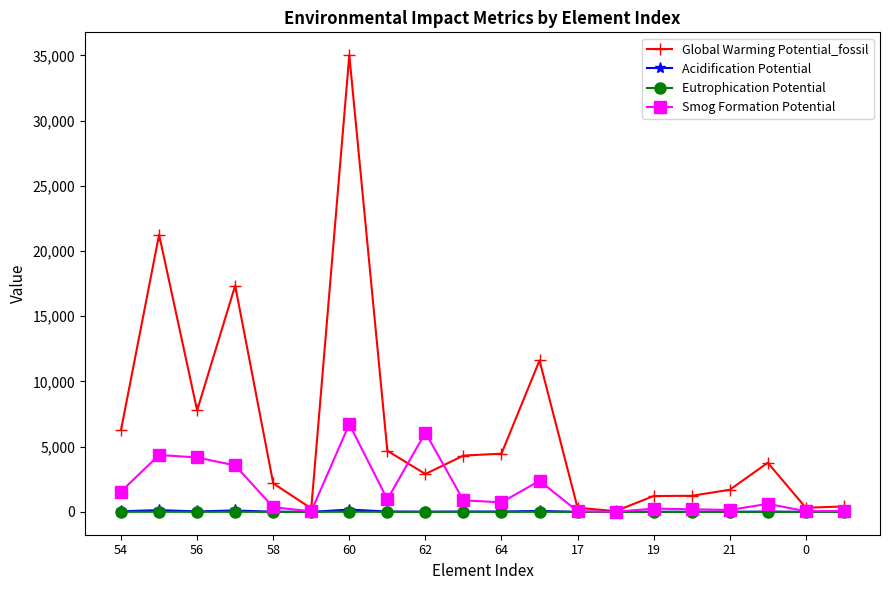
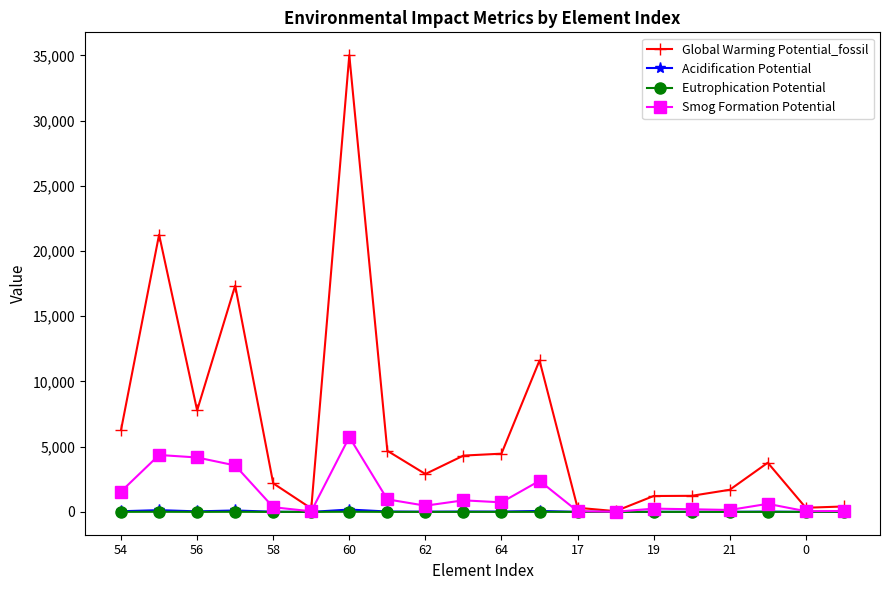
  {
    "Global Warming Potential_fossil": {
      "54": "6,300",
      "56": "7,800",
      "58": "2,200",
      "60": "35,000",
      "62": "2,900",
      "64": "4,500",
      "21": "1,700",
      "0": "300"
    },
    "Smog Formation Potential": {
      "54": "1,600",
      "56": "4,200",
      "58": "400",
-     "60": "6,700",
-     "62": "6,100",
+     "60": "5,700",
+     "62": "500",
      "64": "700"
    }
  }
